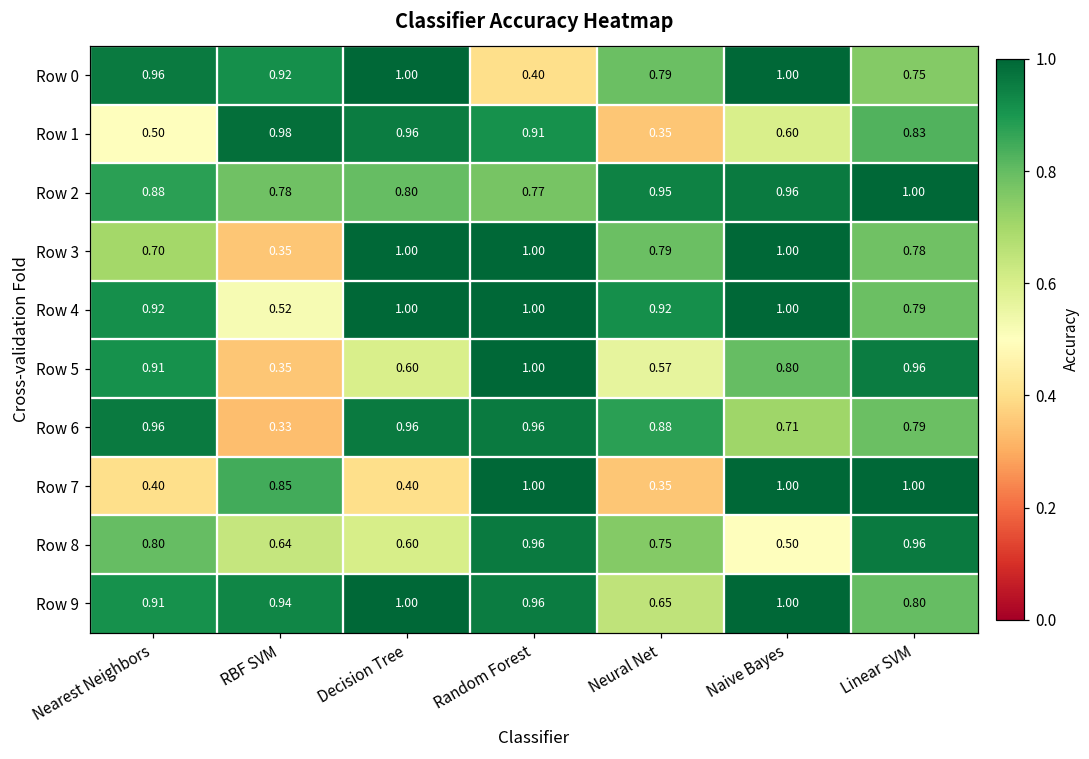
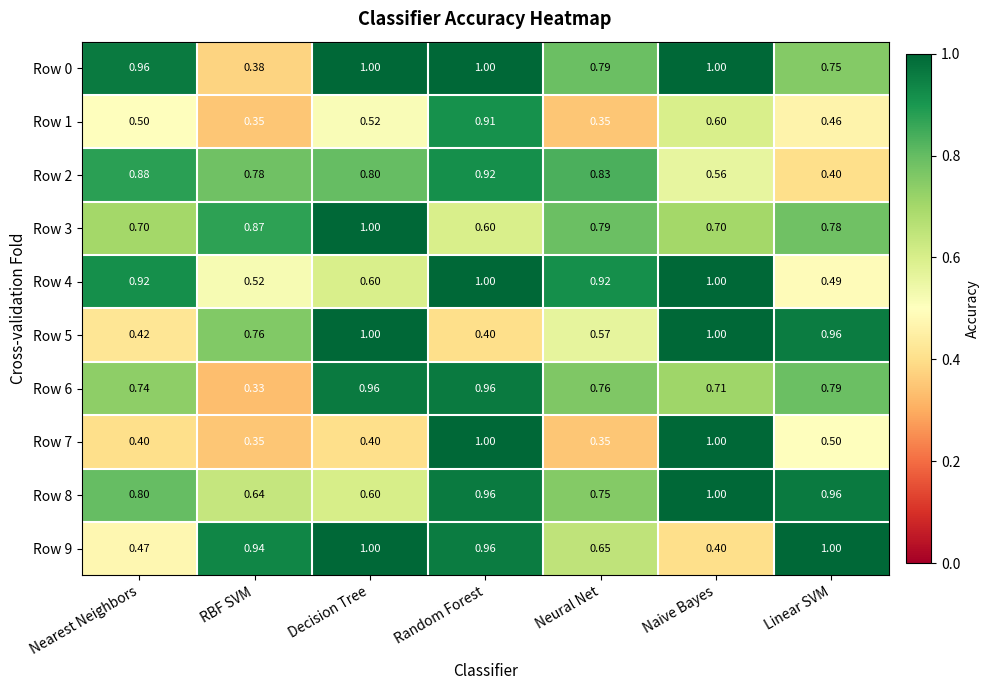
  {
    "Row 0": {
      "Nearest Neighbors": 0.96,
-     "RBF SVM": 0.92,
+     "RBF SVM": 0.38,
      "Decision Tree": 1.00,
-     "Random Forest": 0.40,
+     "Random Forest": 1.00,
      "Neural Net": 0.79,
      "Naive Bayes": 1.00,
      "Linear SVM": 0.75
    },
    "Row 1": {
      "Nearest Neighbors": 0.50,
-     "RBF SVM": 0.98,
-     "Decision Tree": 0.96,
+     "RBF SVM": 0.35,
+     "Decision Tree": 0.52,
      "Random Forest": 0.91,
      "Neural Net": 0.35,
      "Naive Bayes": 0.60,
-     "Linear SVM": 0.83
+     "Linear SVM": 0.46
    },
    "Row 2": {
      "Nearest Neighbors": 0.88,
      "RBF SVM": 0.78,
      "Decision Tree": 0.80,
-     "Random Forest": 0.77,
-     "Neural Net": 0.95,
-     "Naive Bayes": 0.96,
-     "Linear SVM": 1.00
+     "Random Forest": 0.92,
+     "Neural Net": 0.83,
+     "Naive Bayes": 0.56,
+     "Linear SVM": 0.40
    },
    "Row 3": {
      "Nearest Neighbors": 0.70,
-     "RBF SVM": 0.35,
+     "RBF SVM": 0.87,
      "Decision Tree": 1.00,
-     "Random Forest": 1.00,
+     "Random Forest": 0.60,
      "Neural Net": 0.79,
-     "Naive Bayes": 1.00,
+     "Naive Bayes": 0.70,
      "Linear SVM": 0.78
    },
    "Row 4": {
      "Nearest Neighbors": 0.92,
      "RBF SVM": 0.52,
-     "Decision Tree": 1.00,
+     "Decision Tree": 0.60,
      "Random Forest": 1.00,
      "Neural Net": 0.92,
      "Naive Bayes": 1.00,
-     "Linear SVM": 0.79
+     "Linear SVM": 0.49
    },
    "Row 5": {
-     "Nearest Neighbors": 0.91,
-     "RBF SVM": 0.35,
-     "Decision Tree": 0.60,
-     "Random Forest": 1.00,
+     "Nearest Neighbors": 0.42,
+     "RBF SVM": 0.76,
+     "Decision Tree": 1.00,
+     "Random Forest": 0.40,
      "Neural Net": 0.57,
-     "Naive Bayes": 0.80,
+     "Naive Bayes": 1.00,
      "Linear SVM": 0.96
    },
    "Row 6": {
-     "Nearest Neighbors": 0.96,
+     "Nearest Neighbors": 0.74,
      "RBF SVM": 0.33,
      "Decision Tree": 0.96,
      "Random Forest": 0.96,
-     "Neural Net": 0.88,
+     "Neural Net": 0.76,
      "Naive Bayes": 0.71,
      "Linear SVM": 0.79
    },
    "Row 7": {
      "Nearest Neighbors": 0.40,
-     "RBF SVM": 0.85,
+     "RBF SVM": 0.35,
      "Decision Tree": 0.40,
      "Random Forest": 1.00,
      "Neural Net": 0.35,
      "Naive Bayes": 1.00,
-     "Linear SVM": 1.00
+     "Linear SVM": 0.50
    },
    "Row 8": {
      "Nearest Neighbors": 0.80,
      "RBF SVM": 0.64,
      "Decision Tree": 0.60,
      "Random Forest": 0.96,
      "Neural Net": 0.75,
-     "Naive Bayes": 0.50,
+     "Naive Bayes": 1.00,
      "Linear SVM": 0.96
    },
    "Row 9": {
-     "Nearest Neighbors": 0.91,
+     "Nearest Neighbors": 0.47,
      "RBF SVM": 0.94,
      "Decision Tree": 1.00,
      "Random Forest": 0.96,
      "Neural Net": 0.65,
-     "Naive Bayes": 1.00,
-     "Linear SVM": 0.80
+     "Naive Bayes": 0.40,
+     "Linear SVM": 1.00
    }
  }
